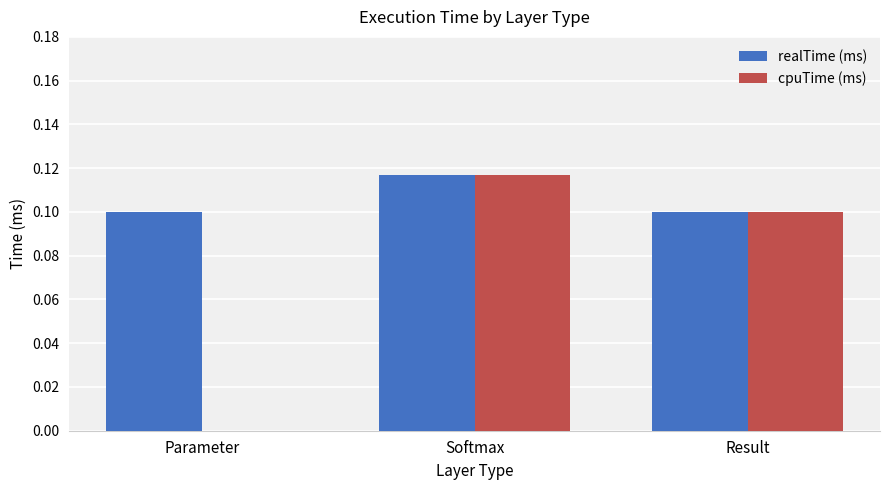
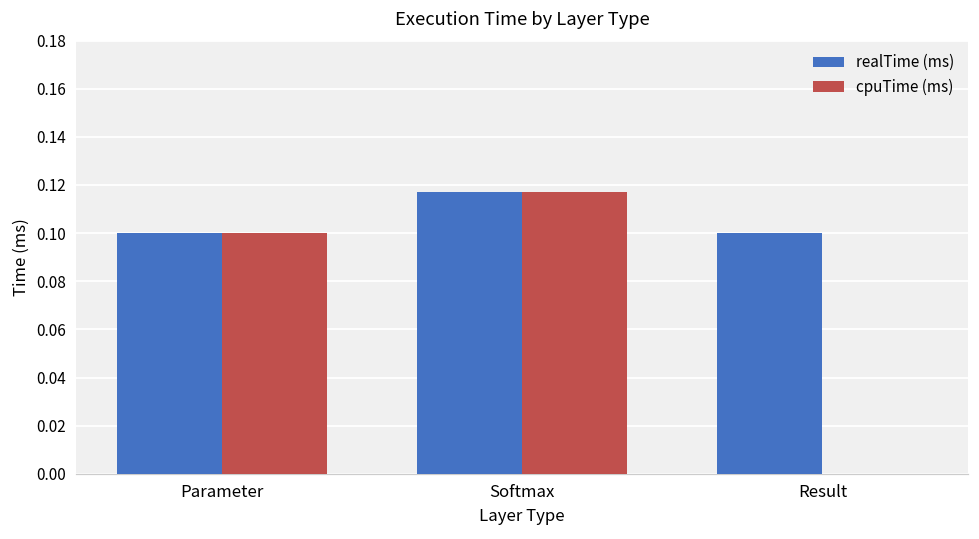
  {
    "realTime (ms)": {
      "Parameter": 0.1,
      "Softmax": 0.117,
      "Result": 0.1
    },
    "cpuTime (ms)": {
-     "Parameter": 0.0,
+     "Parameter": 0.1,
      "Softmax": 0.117,
-     "Result": 0.1
+     "Result": 0.0
    }
  }
